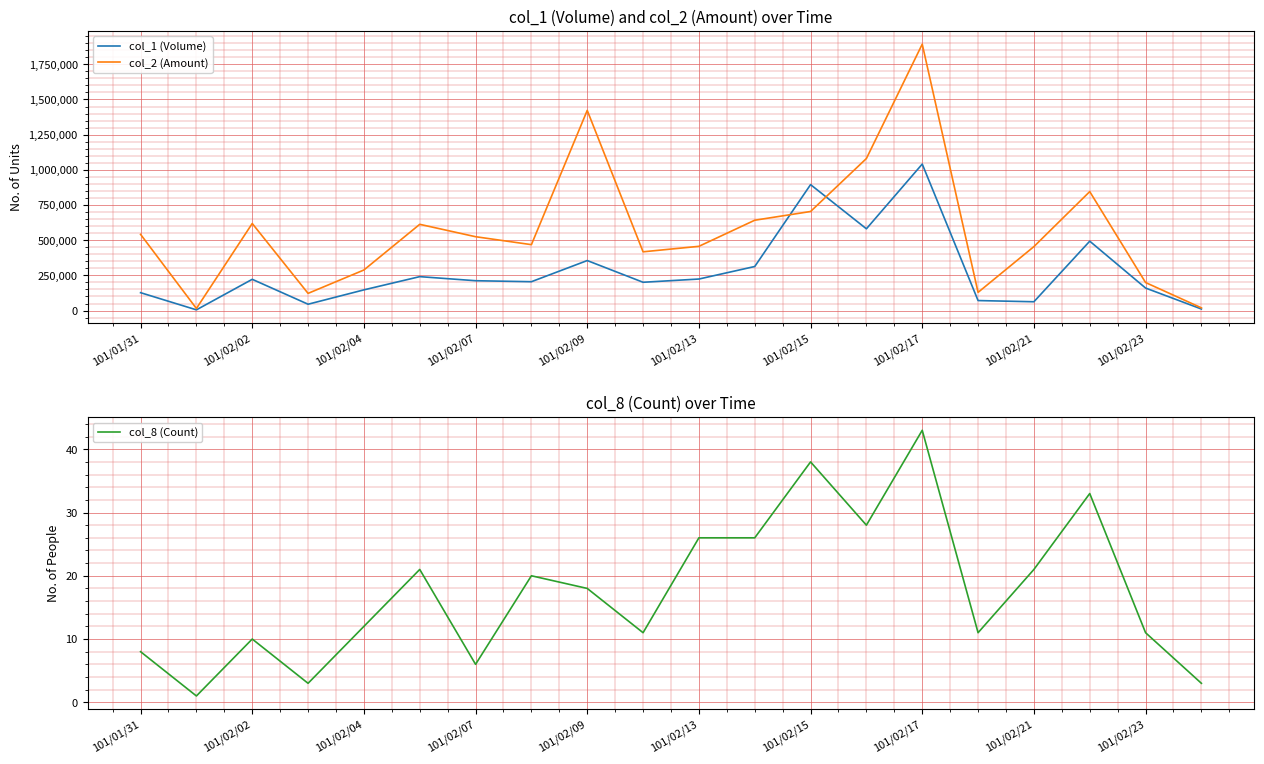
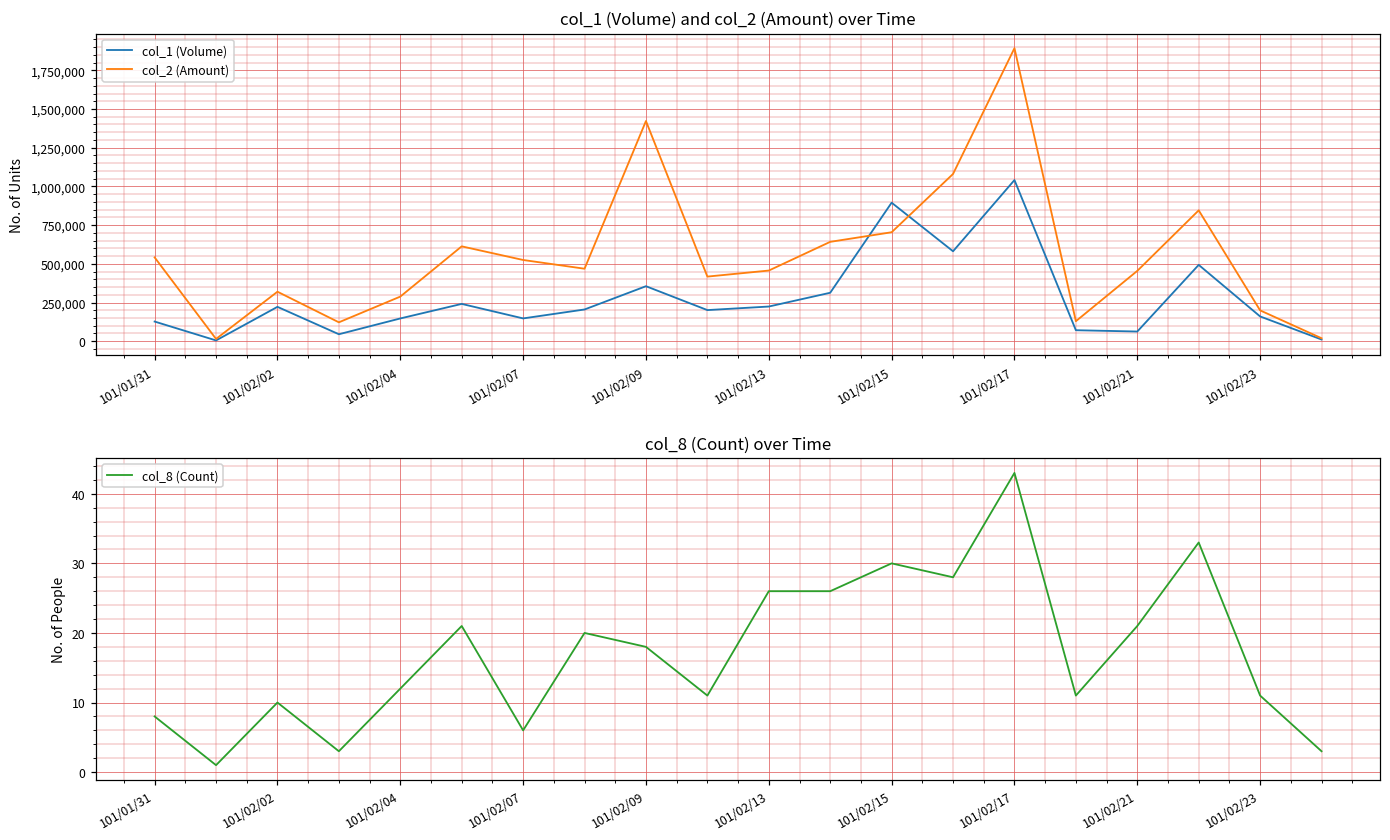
  {
    "col_1 (Volume) and col_2 (Amount) over Time": {
      "col_1 (Volume)": {
        "101/01/31": "130,000",
        "101/02/02": "220,000",
        "101/02/04": "150,000",
-       "101/02/07": "210,000",
+       "101/02/07": "150,000",
        "101/02/09": "360,000",
        "101/02/13": "220,000",
        "101/02/15": "890,000",
        "101/02/17": "1,040,000",
        "101/02/21": "60,000",
        "101/02/23": "160,000"
      },
      "col_2 (Amount)": {
        "101/01/31": "540,000",
-       "101/02/02": "620,000",
+       "101/02/02": "320,000",
        "101/02/04": "290,000",
        "101/02/07": "520,000",
        "101/02/09": "1,420,000",
        "101/02/13": "460,000",
        "101/02/15": "700,000",
        "101/02/17": "1,890,000",
        "101/02/21": "450,000",
        "101/02/23": "200,000"
      }
    },
    "col_8 (Count) over Time": {
      "101/01/31": "8",
      "101/02/02": "10",
      "101/02/04": "12",
      "101/02/07": "6",
      "101/02/09": "18",
      "101/02/13": "26",
-     "101/02/15": "38",
+     "101/02/15": "30",
      "101/02/17": "43",
      "101/02/21": "21",
      "101/02/23": "11"
    }
  }
